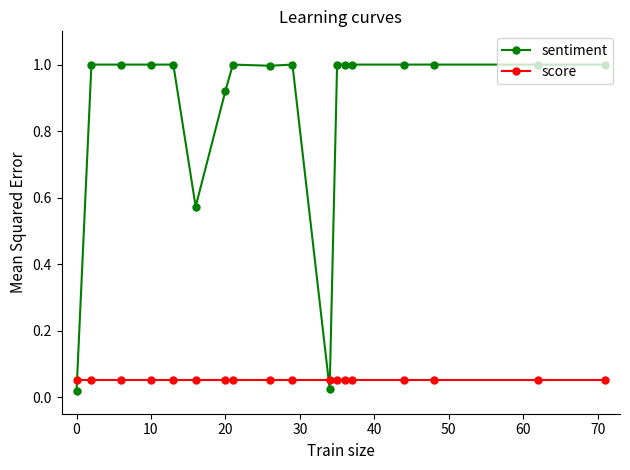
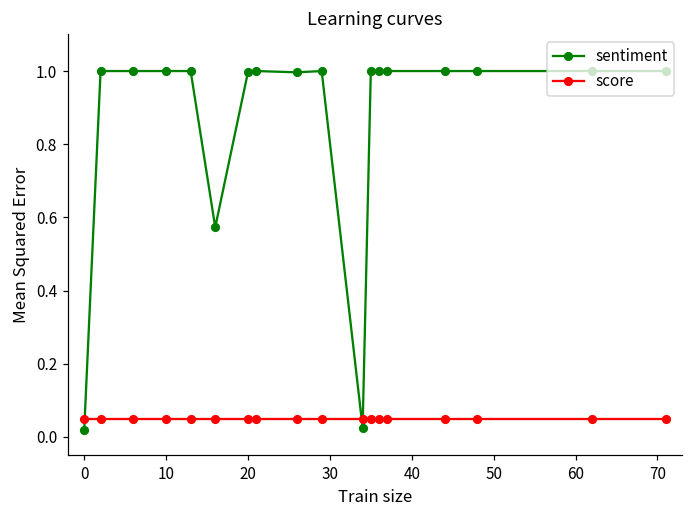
  {
    "sentiment": {
      "0": 0.02,
      "10": 1.00,
-     "20": 0.92
+     "20": 1.00
    },
    "score": {
      "0": 0.05,
      "10": 0.05,
      "20": 0.05
    }
  }
